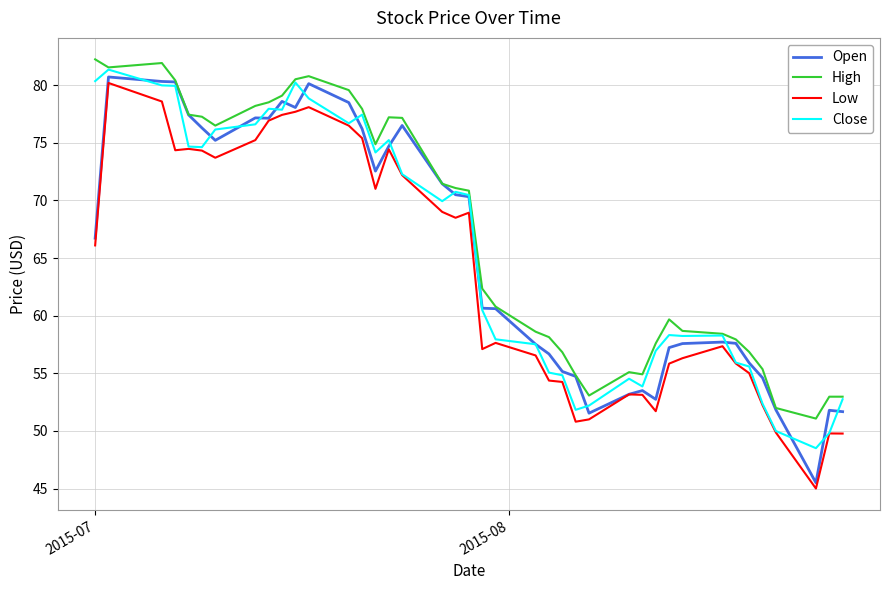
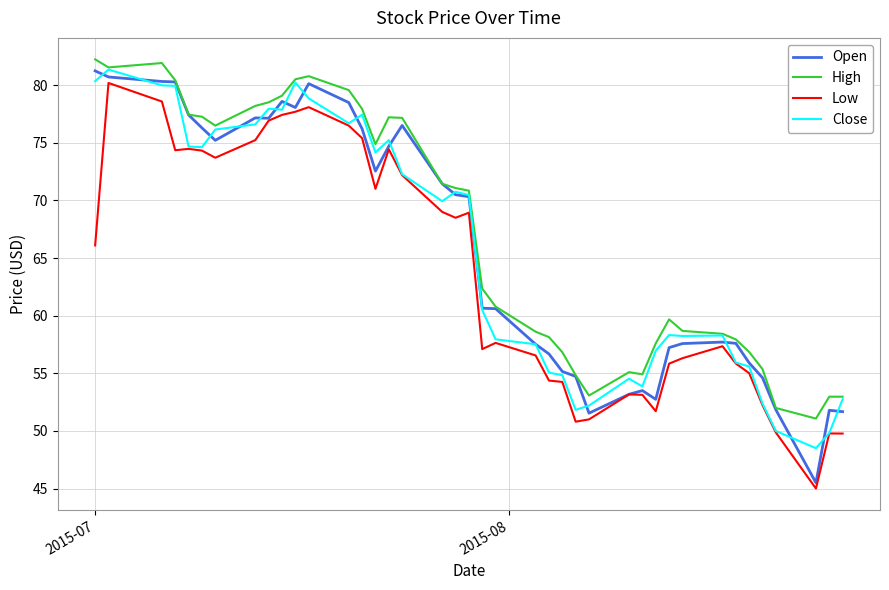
  {
    "Open": {
-     "2015-07": 66.7
+     "2015-07": 81.3
    },
    "High": {
      "2015-07": 82.3
    },
    "Low": {
      "2015-07": 66.1
    },
    "Close": {
      "2015-07": 80.4
    }
  }
